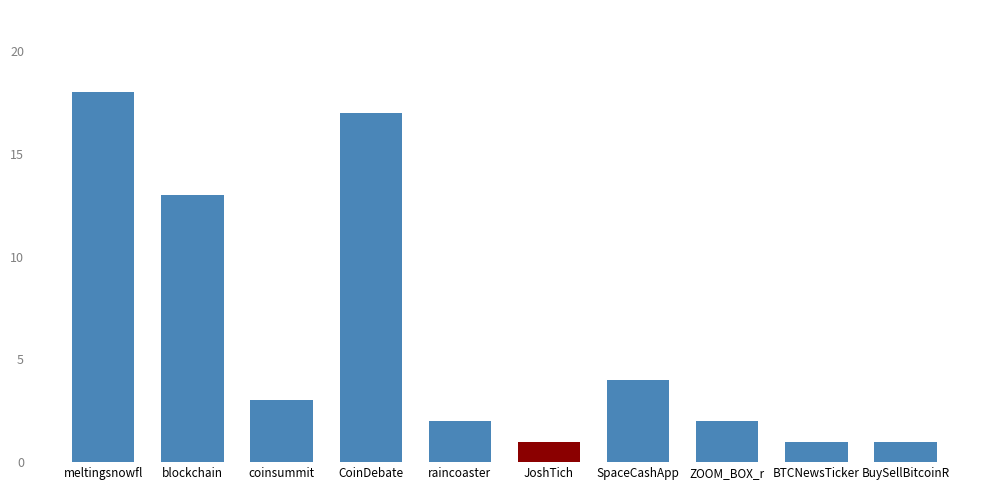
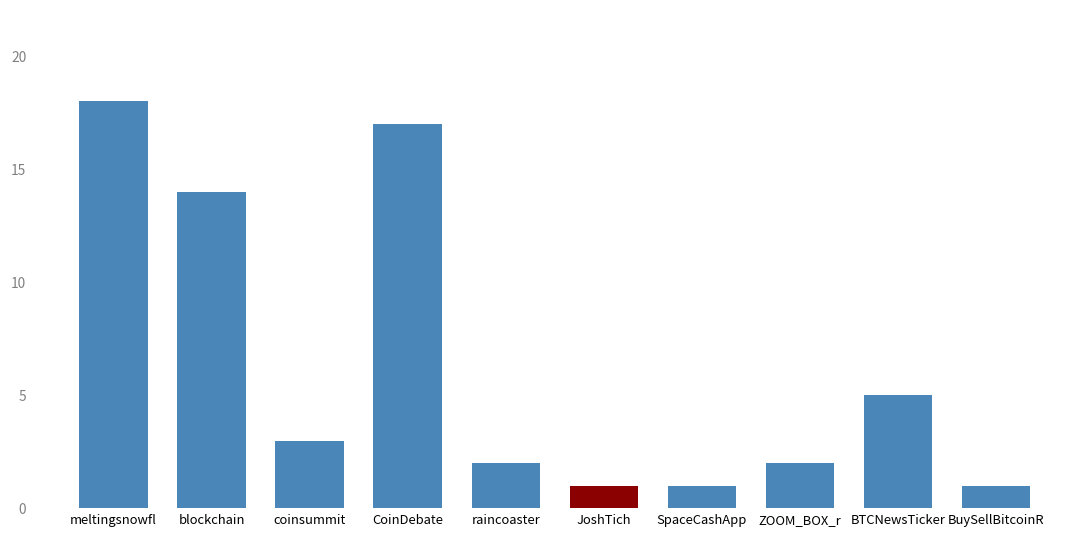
  {
    "meltingsnowfl": 18,
-   "blockchain": 13,
+   "blockchain": 14,
    "coinsummit": 3,
    "CoinDebate": 17,
    "raincoaster": 2,
    "JoshTich": 1,
-   "SpaceCashApp": 4,
+   "SpaceCashApp": 1,
    "ZOOM_BOX_r": 2,
-   "BTCNewsTicker": 1,
+   "BTCNewsTicker": 5,
    "BuySellBitcoinR": 1
  }
